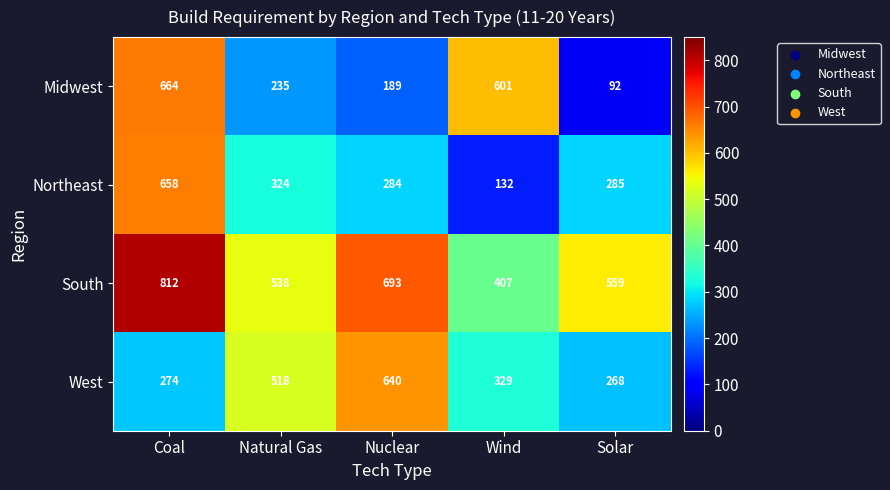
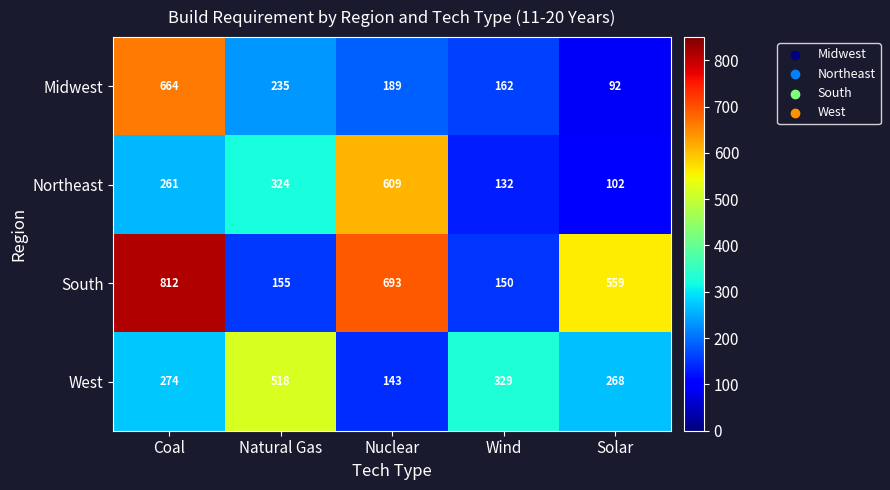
  {
    "Midwest": {
      "Coal": 664,
      "Natural Gas": 235,
      "Nuclear": 189,
-     "Wind": 601,
+     "Wind": 162,
      "Solar": 92
    },
    "Northeast": {
-     "Coal": 658,
+     "Coal": 261,
      "Natural Gas": 324,
-     "Nuclear": 284,
+     "Nuclear": 609,
      "Wind": 132,
-     "Solar": 285
+     "Solar": 102
    },
    "South": {
      "Coal": 812,
-     "Natural Gas": 538,
+     "Natural Gas": 155,
      "Nuclear": 693,
-     "Wind": 407,
+     "Wind": 150,
      "Solar": 559
    },
    "West": {
      "Coal": 274,
      "Natural Gas": 518,
-     "Nuclear": 640,
+     "Nuclear": 143,
      "Wind": 329,
      "Solar": 268
    }
  }
